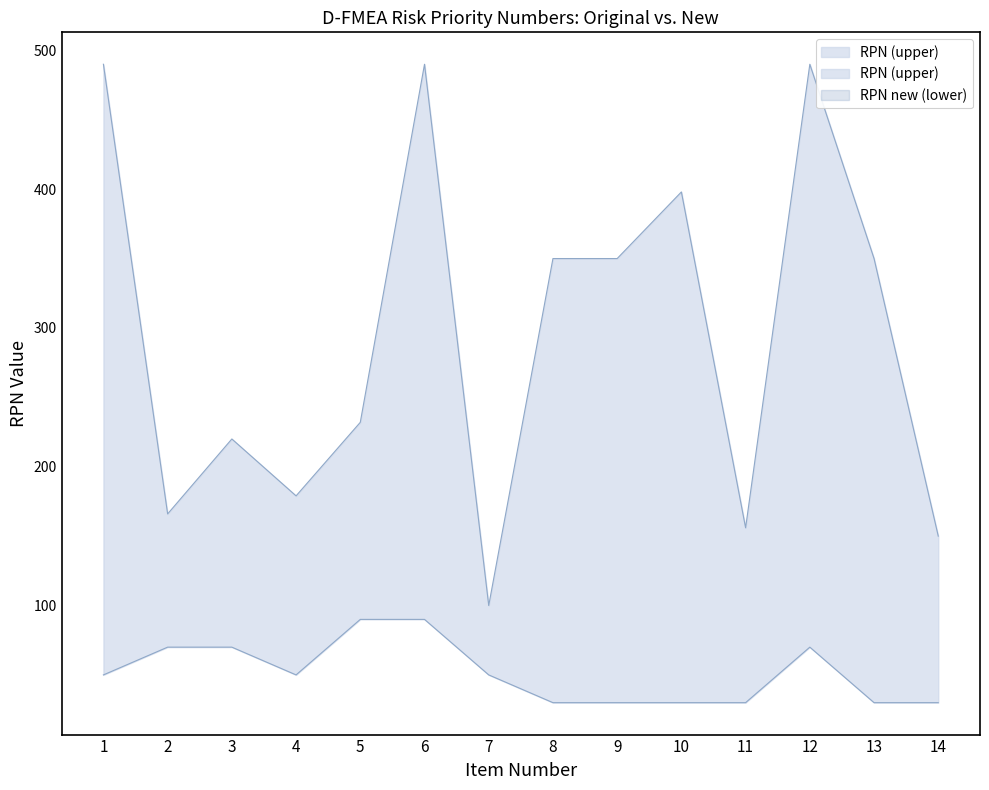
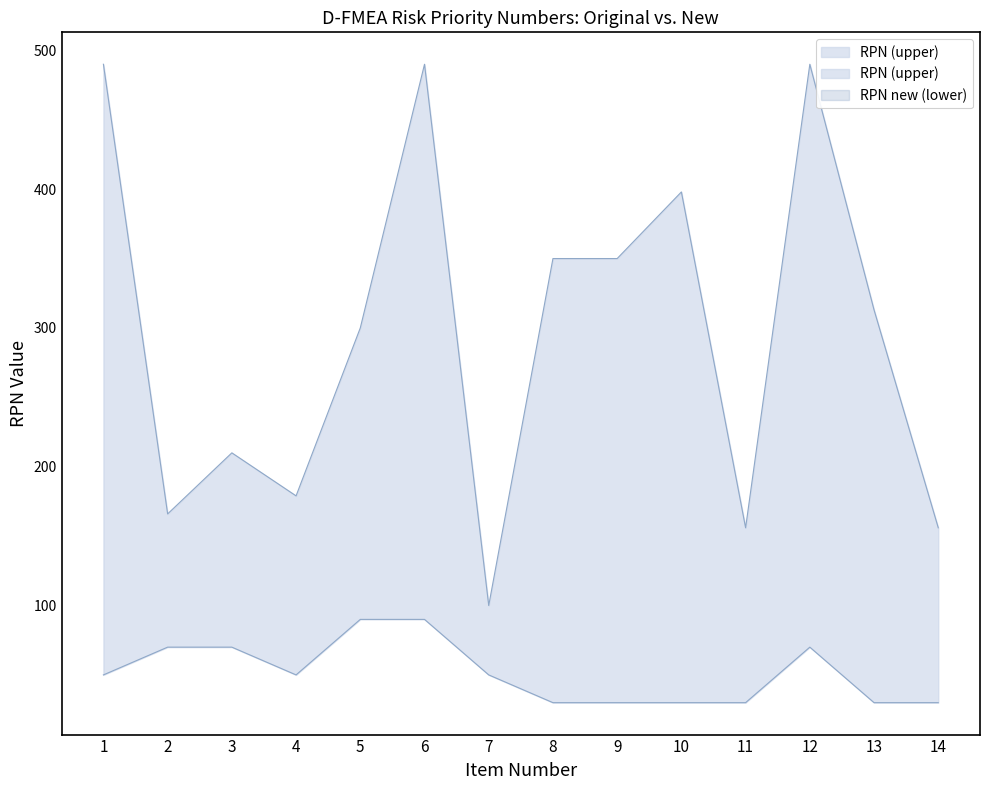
  {
    "RPN (upper)": {
      "1": 490,
      "2": 166,
-     "3": 220,
+     "3": 210,
      "4": 179,
-     "5": 232,
+     "5": 300,
      "6": 490,
      "7": 100,
      "8": 350,
      "9": 350,
      "10": 398,
      "11": 156,
      "12": 490,
-     "13": 350,
-     "14": 150
+     "13": 313,
+     "14": 156
    }
  }
